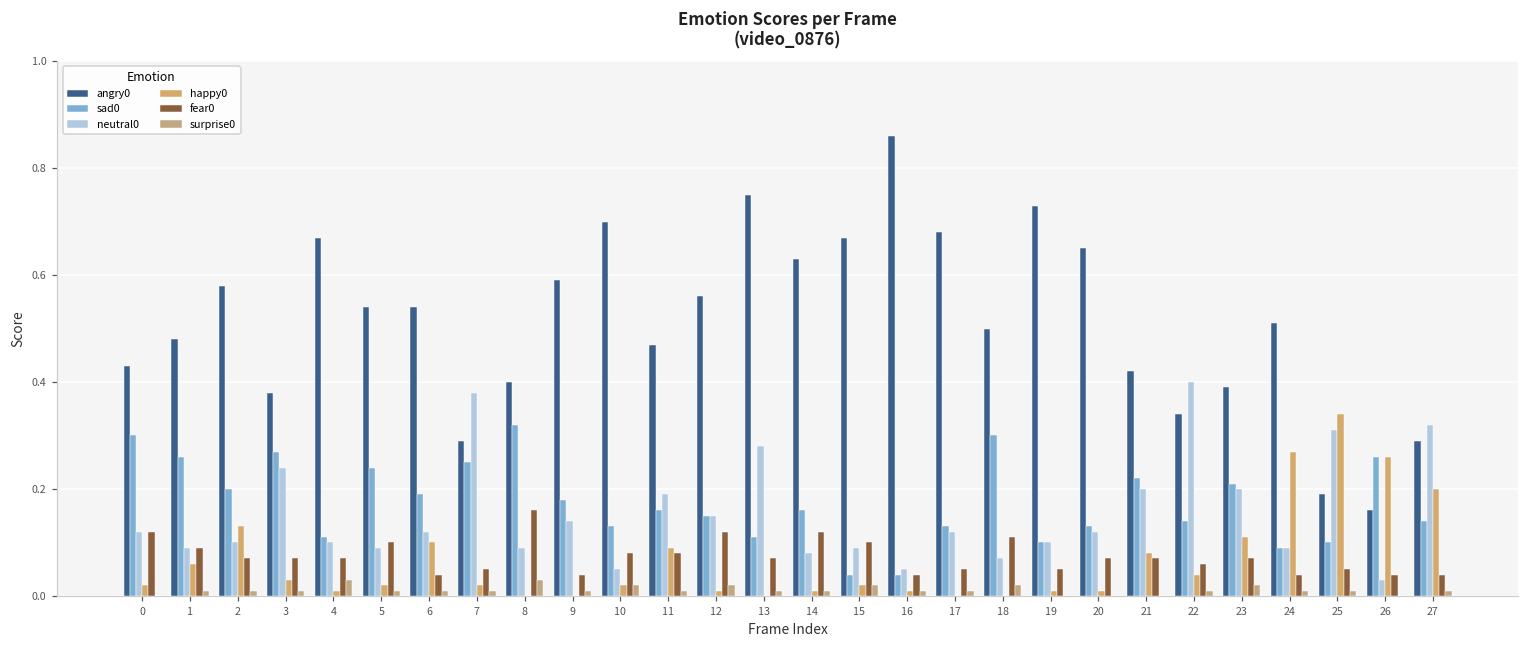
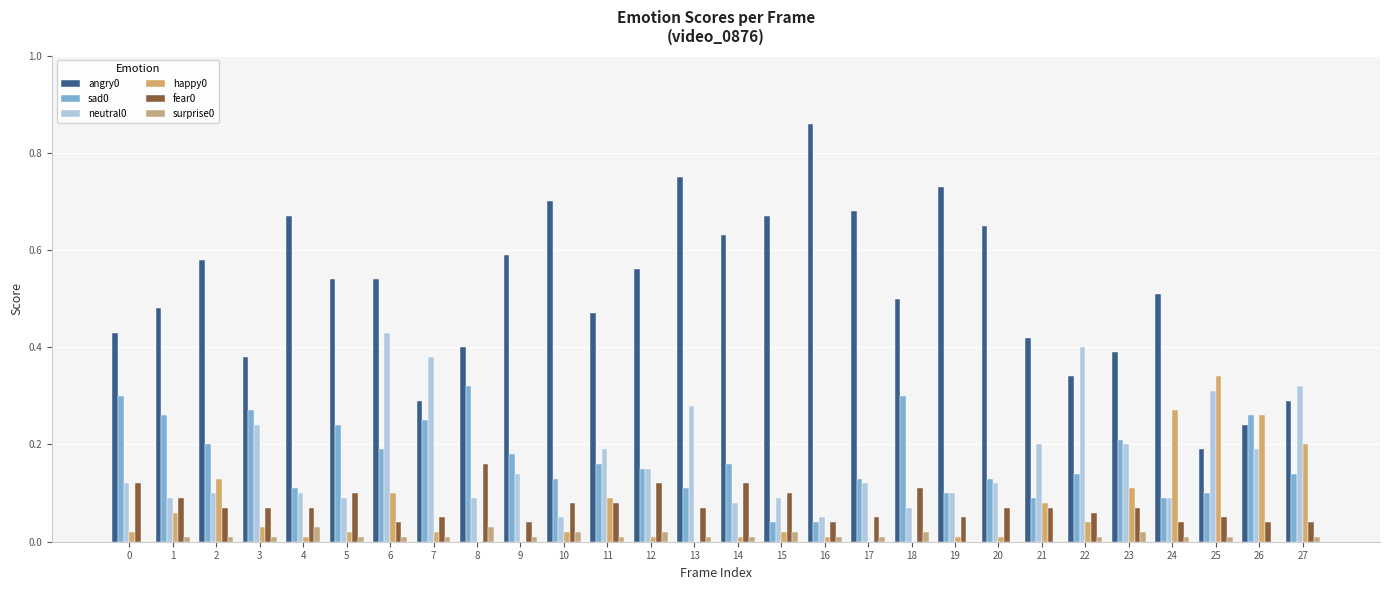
  {
    "angry0": {
      "0": 0.43,
      "1": 0.48,
      "2": 0.58,
      "3": 0.38,
      "4": 0.67,
      "5": 0.54,
      "6": 0.54,
      "7": 0.29,
      "8": 0.40,
      "9": 0.59,
      "10": 0.70,
      "11": 0.47,
      "12": 0.56,
      "13": 0.75,
      "14": 0.63,
      "15": 0.67,
      "16": 0.86,
      "17": 0.68,
      "18": 0.50,
      "19": 0.73,
      "20": 0.65,
      "21": 0.42,
      "22": 0.34,
      "23": 0.39,
      "24": 0.51,
      "25": 0.19,
-     "26": 0.16,
+     "26": 0.24,
      "27": 0.29
    },
    "sad0": {
      "0": 0.30,
      "1": 0.26,
      "2": 0.20,
      "3": 0.27,
      "4": 0.11,
      "5": 0.24,
      "6": 0.19,
      "7": 0.25,
      "8": 0.32,
      "9": 0.18,
      "10": 0.13,
      "11": 0.16,
      "12": 0.15,
      "13": 0.11,
      "14": 0.16,
      "15": 0.04,
      "16": 0.04,
      "17": 0.13,
      "18": 0.30,
      "19": 0.10,
      "20": 0.13,
-     "21": 0.22,
+     "21": 0.09,
      "22": 0.14,
      "23": 0.21,
      "24": 0.09,
      "25": 0.10,
      "26": 0.26,
      "27": 0.14
    },
    "neutral0": {
      "0": 0.12,
      "1": 0.09,
      "2": 0.10,
      "3": 0.24,
      "4": 0.10,
      "5": 0.09,
-     "6": 0.12,
+     "6": 0.43,
      "7": 0.38,
      "8": 0.09,
      "9": 0.14,
      "10": 0.05,
      "11": 0.19,
      "12": 0.15,
      "13": 0.28,
      "14": 0.08,
      "15": 0.09,
      "16": 0.05,
      "17": 0.12,
      "18": 0.07,
      "19": 0.10,
      "20": 0.12,
      "21": 0.20,
      "22": 0.40,
      "23": 0.20,
      "24": 0.09,
      "25": 0.31,
-     "26": 0.03,
+     "26": 0.19,
      "27": 0.32
    },
    "fear0": {
      "0": 0.12,
      "1": 0.09,
      "2": 0.07,
      "3": 0.07,
      "4": 0.07,
      "5": 0.10,
      "6": 0.04,
      "7": 0.05,
      "8": 0.16,
      "9": 0.04,
      "10": 0.08,
      "11": 0.08,
      "12": 0.12,
      "13": 0.07,
      "14": 0.12,
      "15": 0.10,
      "16": 0.04,
      "17": 0.05,
      "18": 0.11,
      "19": 0.05,
      "20": 0.07,
      "21": 0.07,
      "22": 0.06,
      "23": 0.07,
      "24": 0.04,
      "25": 0.05,
      "26": 0.04,
      "27": 0.04
    }
  }
